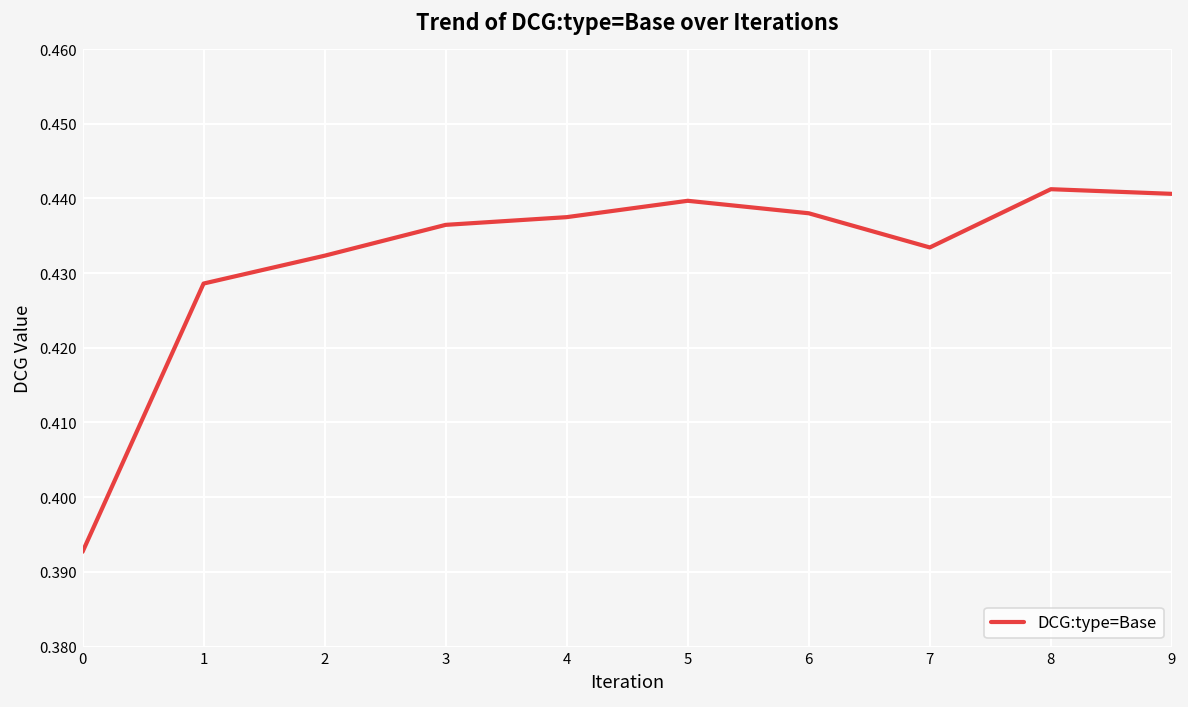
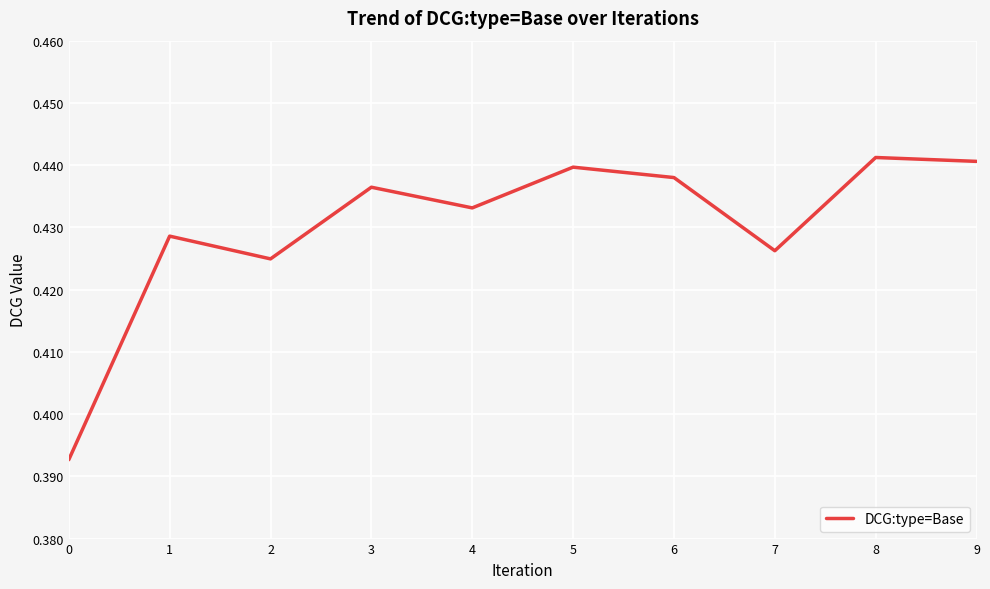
  {
    "0": 0.393,
    "1": 0.429,
-   "2": 0.432,
+   "2": 0.425,
    "3": 0.436,
-   "4": 0.437,
+   "4": 0.433,
    "5": 0.440,
    "6": 0.438,
-   "7": 0.433,
+   "7": 0.426,
    "8": 0.441,
    "9": 0.441
  }
